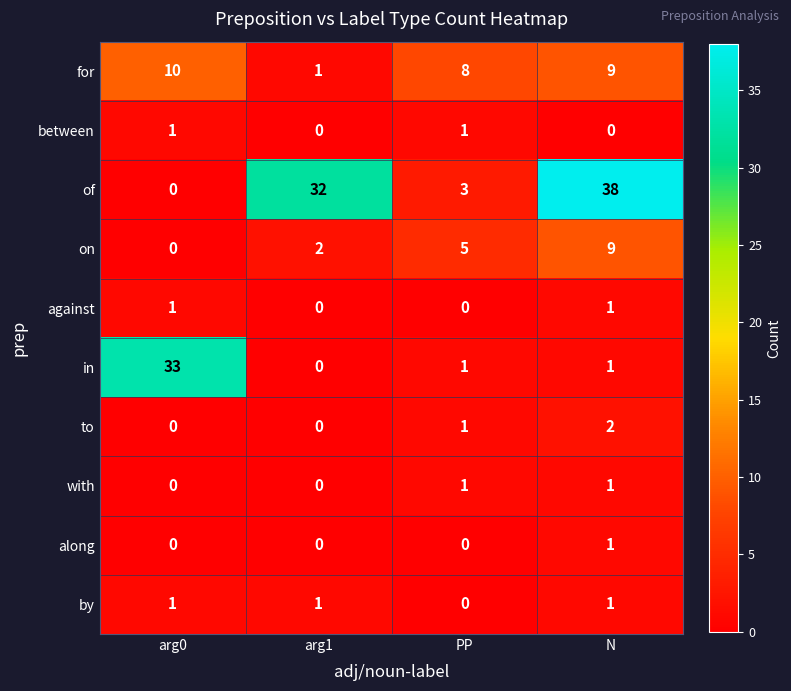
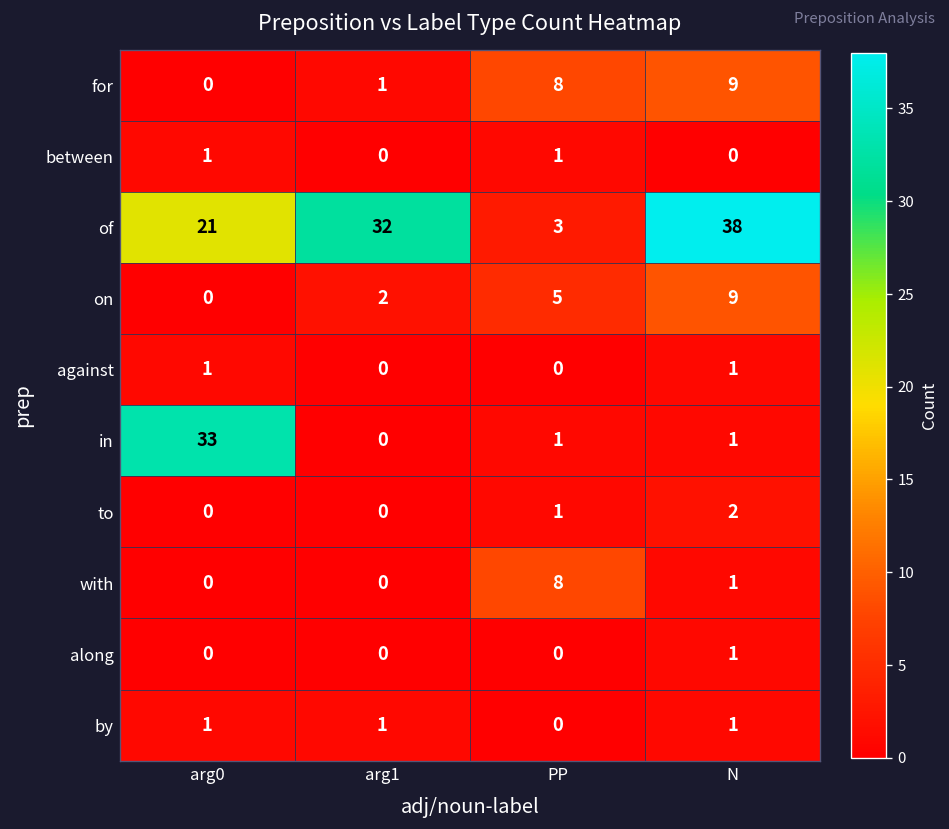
  {
    "for": {
-     "arg0": 10,
+     "arg0": 0,
      "arg1": 1,
      "PP": 8,
      "N": 9
    },
    "between": {
      "arg0": 1,
      "arg1": 0,
      "PP": 1,
      "N": 0
    },
    "of": {
-     "arg0": 0,
+     "arg0": 21,
      "arg1": 32,
      "PP": 3,
      "N": 38
    },
    "on": {
      "arg0": 0,
      "arg1": 2,
      "PP": 5,
      "N": 9
    },
    "against": {
      "arg0": 1,
      "arg1": 0,
      "PP": 0,
      "N": 1
    },
    "in": {
      "arg0": 33,
      "arg1": 0,
      "PP": 1,
      "N": 1
    },
    "to": {
      "arg0": 0,
      "arg1": 0,
      "PP": 1,
      "N": 2
    },
    "with": {
      "arg0": 0,
      "arg1": 0,
-     "PP": 1,
+     "PP": 8,
      "N": 1
    },
    "along": {
      "arg0": 0,
      "arg1": 0,
      "PP": 0,
      "N": 1
    },
    "by": {
      "arg0": 1,
      "arg1": 1,
      "PP": 0,
      "N": 1
    }
  }
